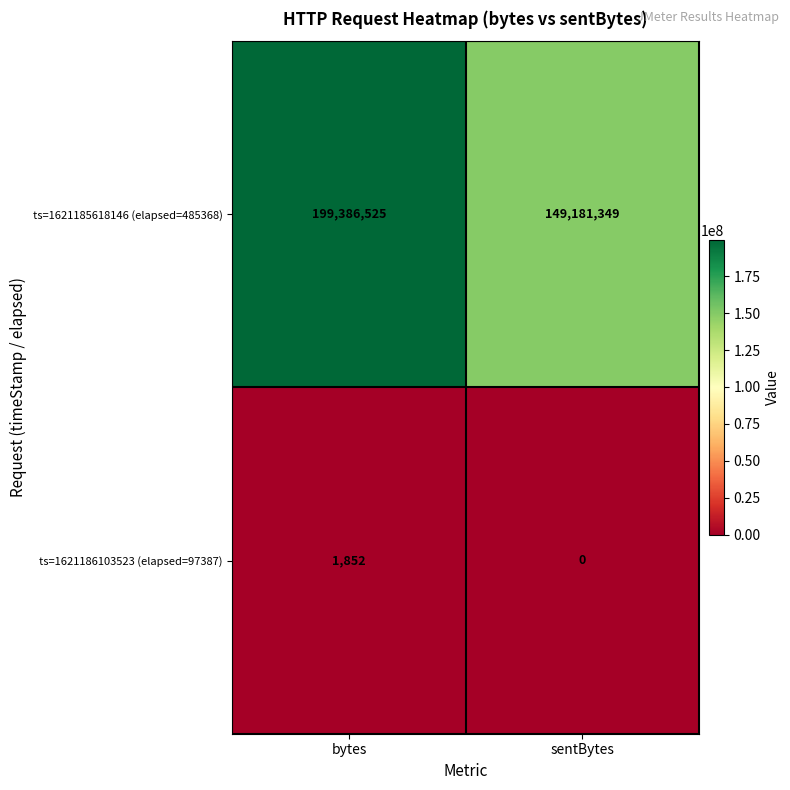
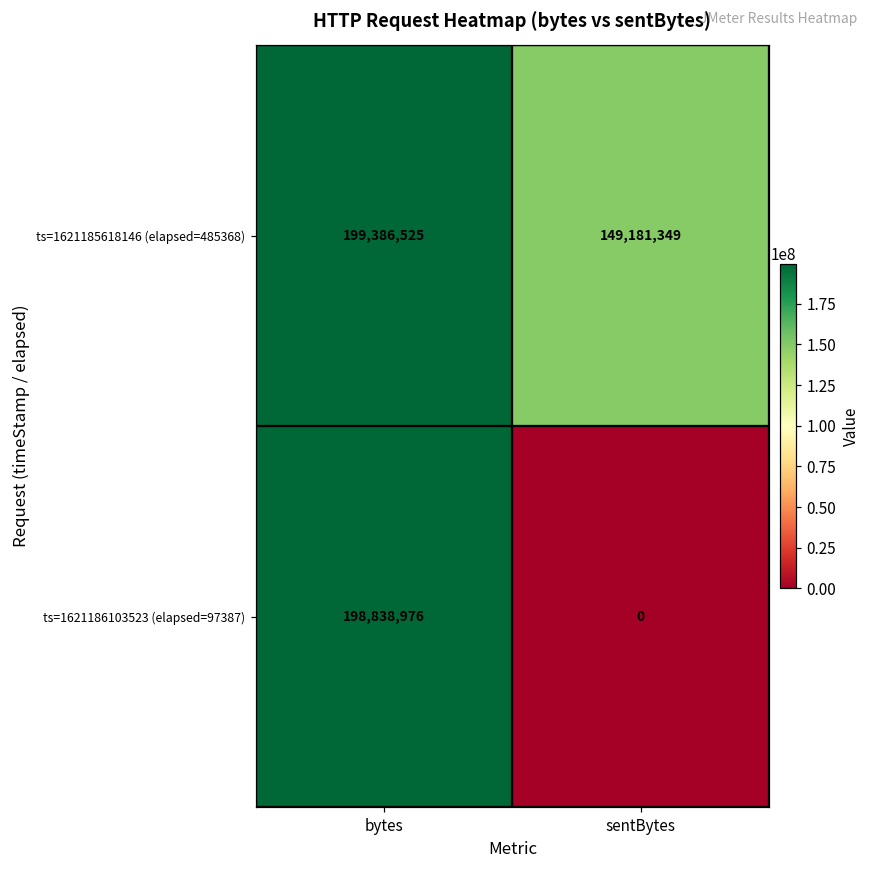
  {
    "ts=1621185618146 (elapsed=485368)": {
      "bytes": "199,386,525",
      "sentBytes": "149,181,349"
    },
    "ts=1621186103523 (elapsed=97387)": {
-     "bytes": "1,852",
+     "bytes": "198,838,976",
      "sentBytes": "0"
    }
  }
